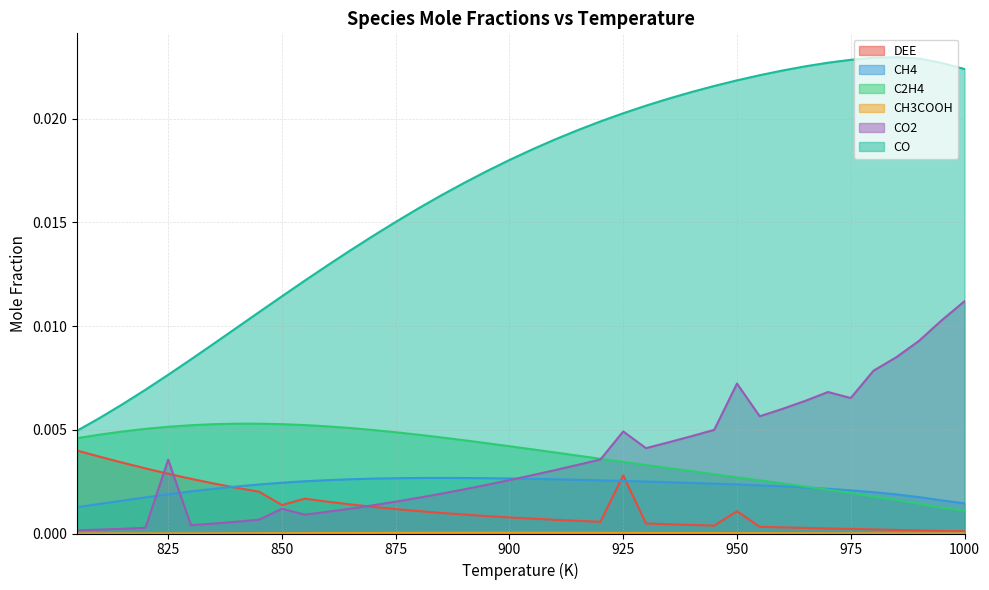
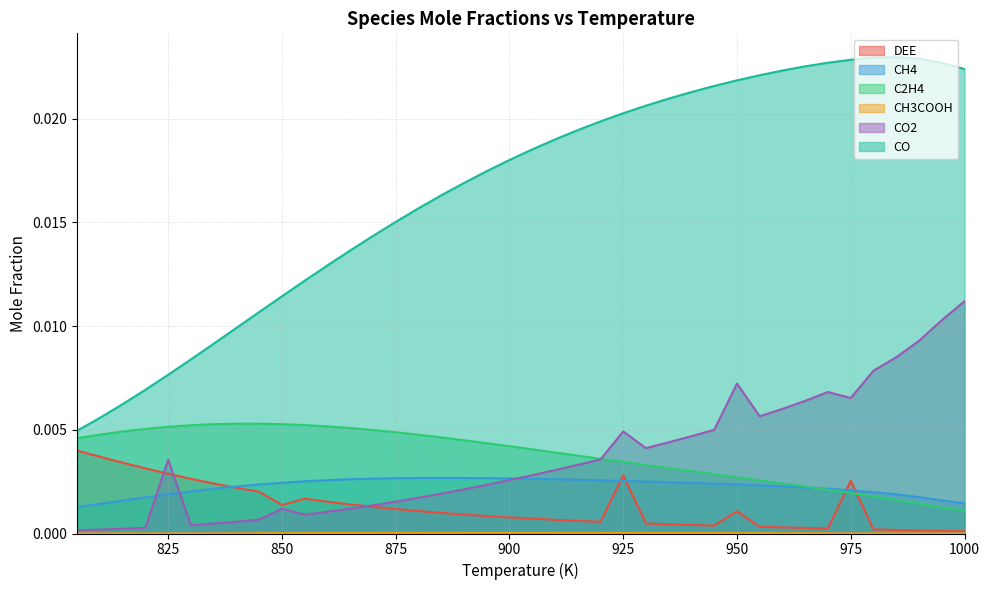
  {
    "DEE": {
      "825": 0.0029,
      "850": 0.0014,
      "875": 0.0012,
      "900": 0.0008,
      "925": 0.0028,
      "950": 0.0011,
-     "975": 0.0002
+     "975": 0.0025
    },
    "CH3COOH": {
      "825": 0.0000,
      "850": 0.0000,
      "875": 0.0000,
      "900": 0.0000,
      "925": 0.0000,
      "950": 0.0000,
      "975": 0.0000
    },
    "CO2": {
      "825": 0.0036,
      "850": 0.0012,
      "875": 0.0015,
      "925": 0.0049,
      "950": 0.0072,
      "975": 0.0065,
      "1000": 0.0112
    }
  }
